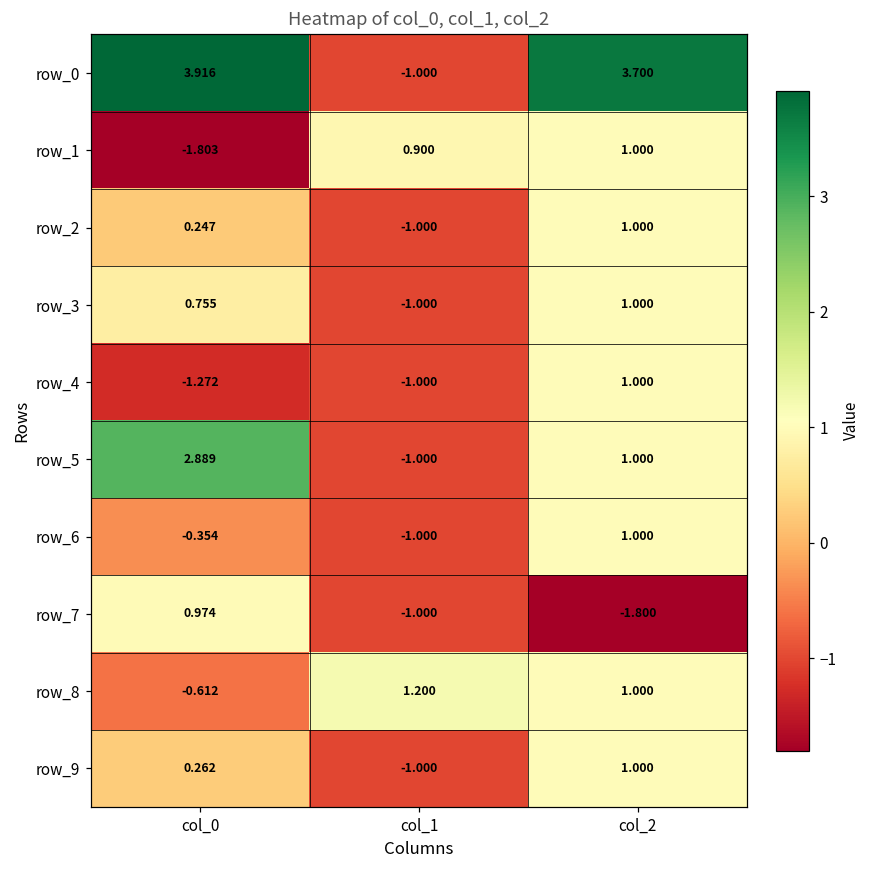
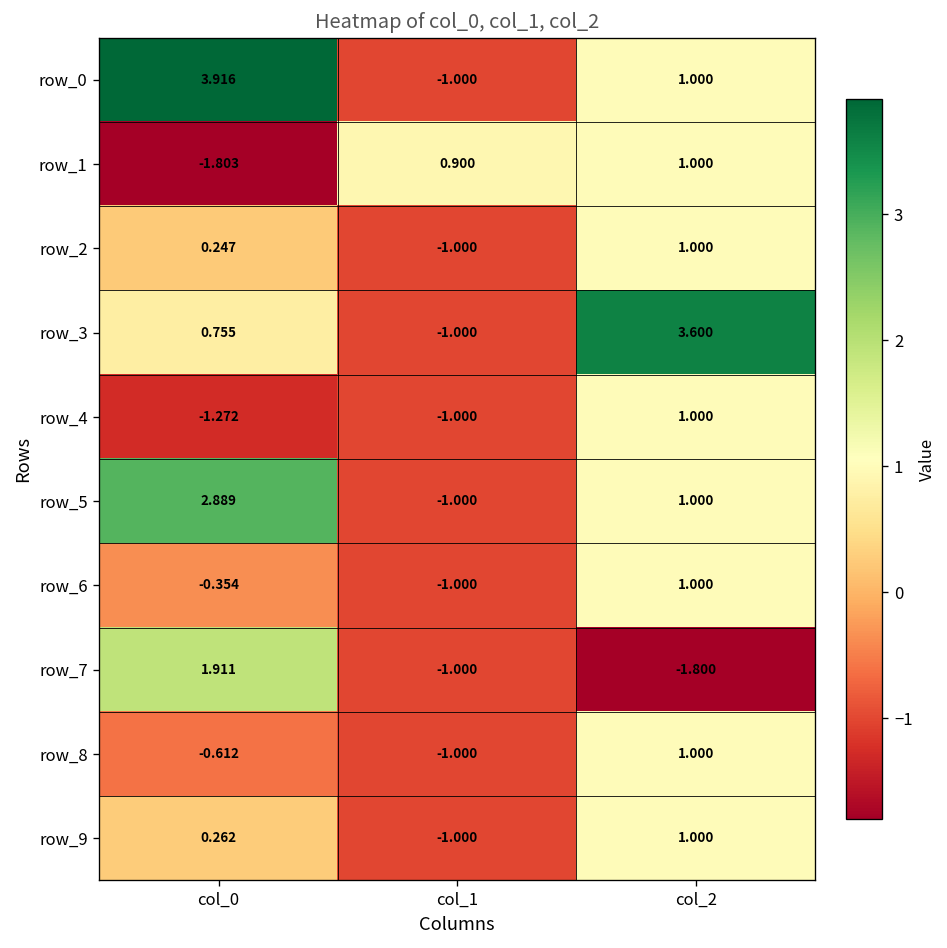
  {
    "row_0": {
      "col_0": 3.916,
      "col_1": -1.000,
-     "col_2": 3.700
+     "col_2": 1.000
    },
    "row_1": {
      "col_0": -1.803,
      "col_1": 0.900,
      "col_2": 1.000
    },
    "row_2": {
      "col_0": 0.247,
      "col_1": -1.000,
      "col_2": 1.000
    },
    "row_3": {
      "col_0": 0.755,
      "col_1": -1.000,
-     "col_2": 1.000
+     "col_2": 3.600
    },
    "row_4": {
      "col_0": -1.272,
      "col_1": -1.000,
      "col_2": 1.000
    },
    "row_5": {
      "col_0": 2.889,
      "col_1": -1.000,
      "col_2": 1.000
    },
    "row_6": {
      "col_0": -0.354,
      "col_1": -1.000,
      "col_2": 1.000
    },
    "row_7": {
-     "col_0": 0.974,
+     "col_0": 1.911,
      "col_1": -1.000,
      "col_2": -1.800
    },
    "row_8": {
      "col_0": -0.612,
-     "col_1": 1.200,
+     "col_1": -1.000,
      "col_2": 1.000
    },
    "row_9": {
      "col_0": 0.262,
      "col_1": -1.000,
      "col_2": 1.000
    }
  }
